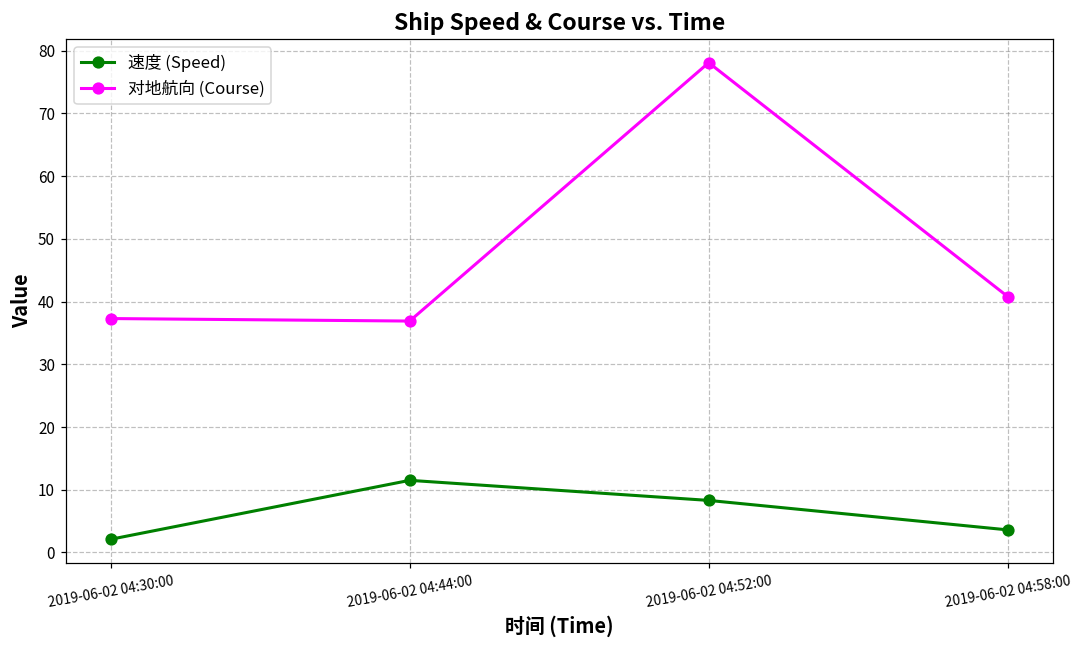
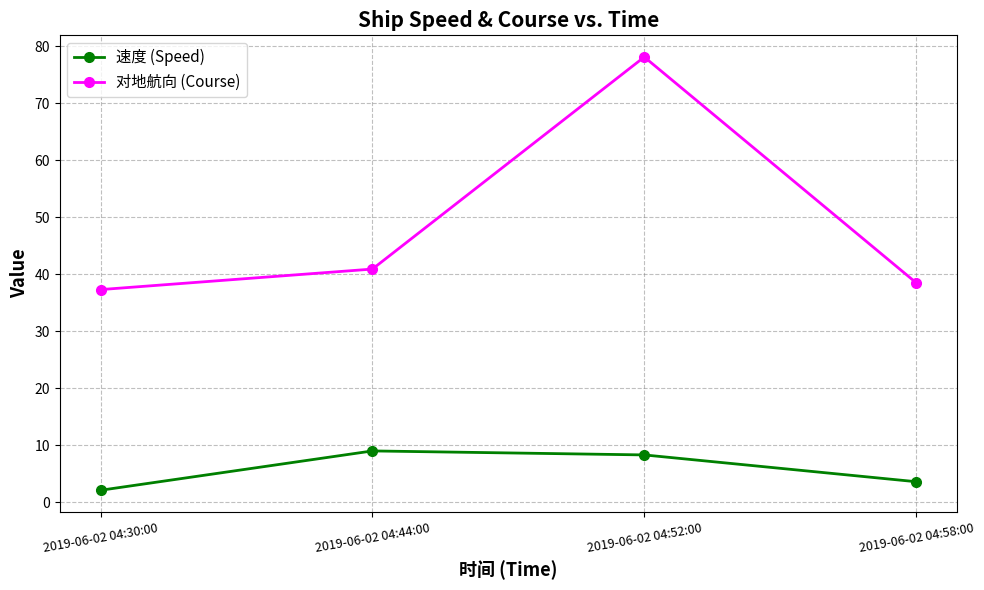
  {
    "速度 (Speed)": {
      "2019-06-02 04:30:00": 2,
-     "2019-06-02 04:44:00": 12,
+     "2019-06-02 04:44:00": 9,
      "2019-06-02 04:52:00": 8,
      "2019-06-02 04:58:00": 4
    },
    "对地航向 (Course)": {
      "2019-06-02 04:30:00": 37,
-     "2019-06-02 04:44:00": 37,
+     "2019-06-02 04:44:00": 41,
      "2019-06-02 04:52:00": 78,
-     "2019-06-02 04:58:00": 41
+     "2019-06-02 04:58:00": 39
    }
  }
